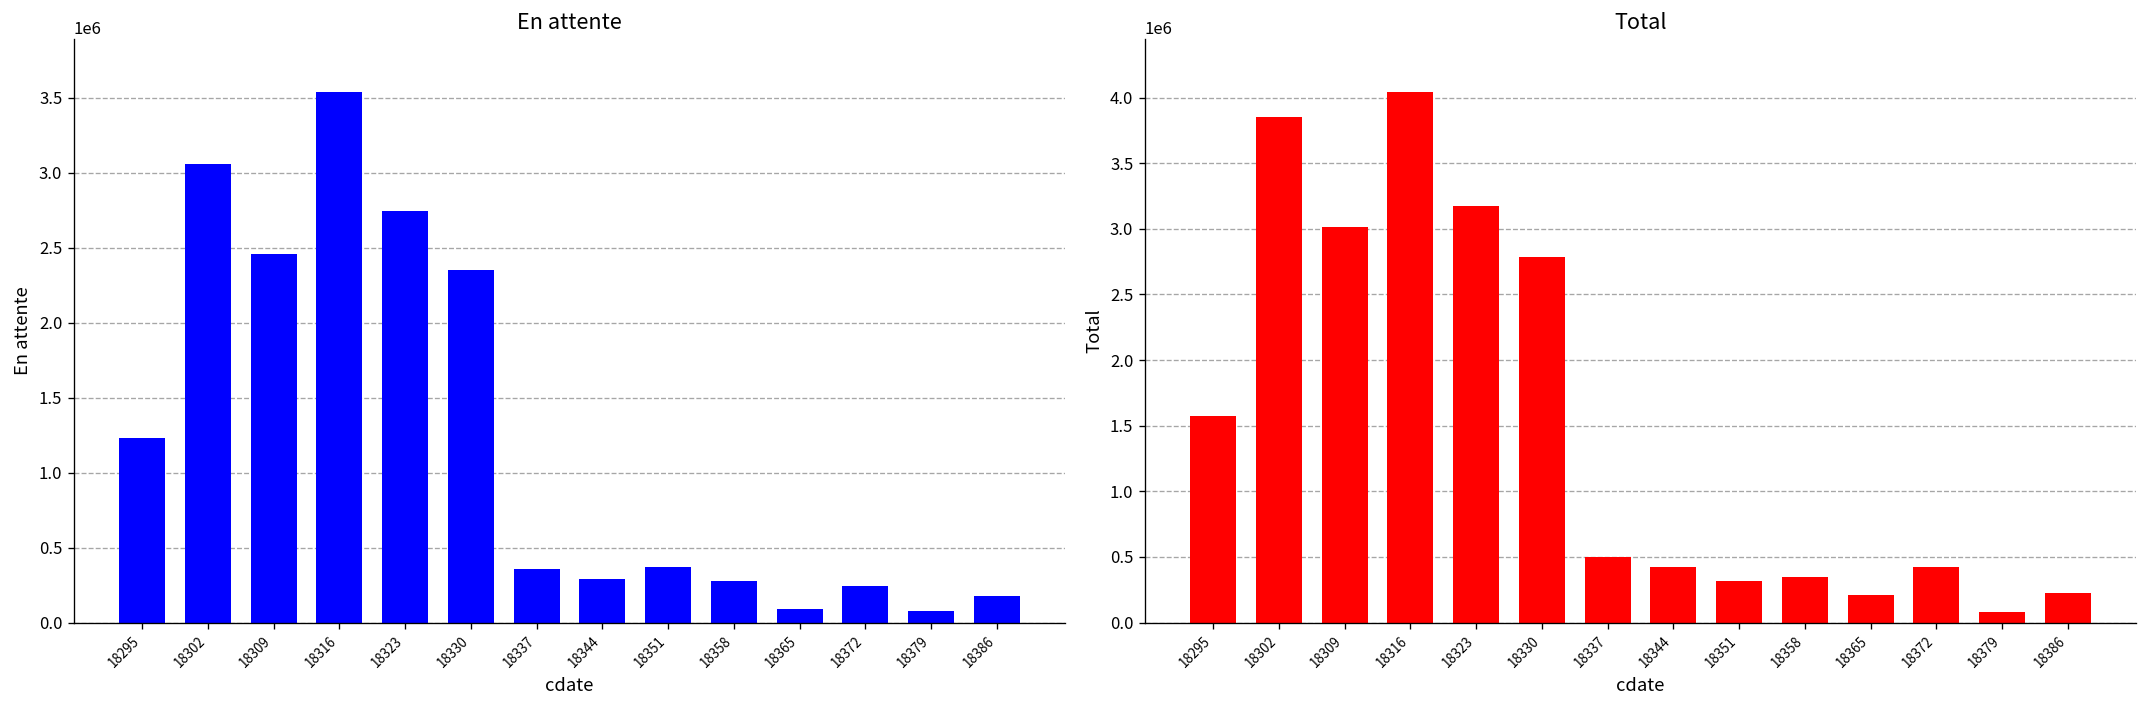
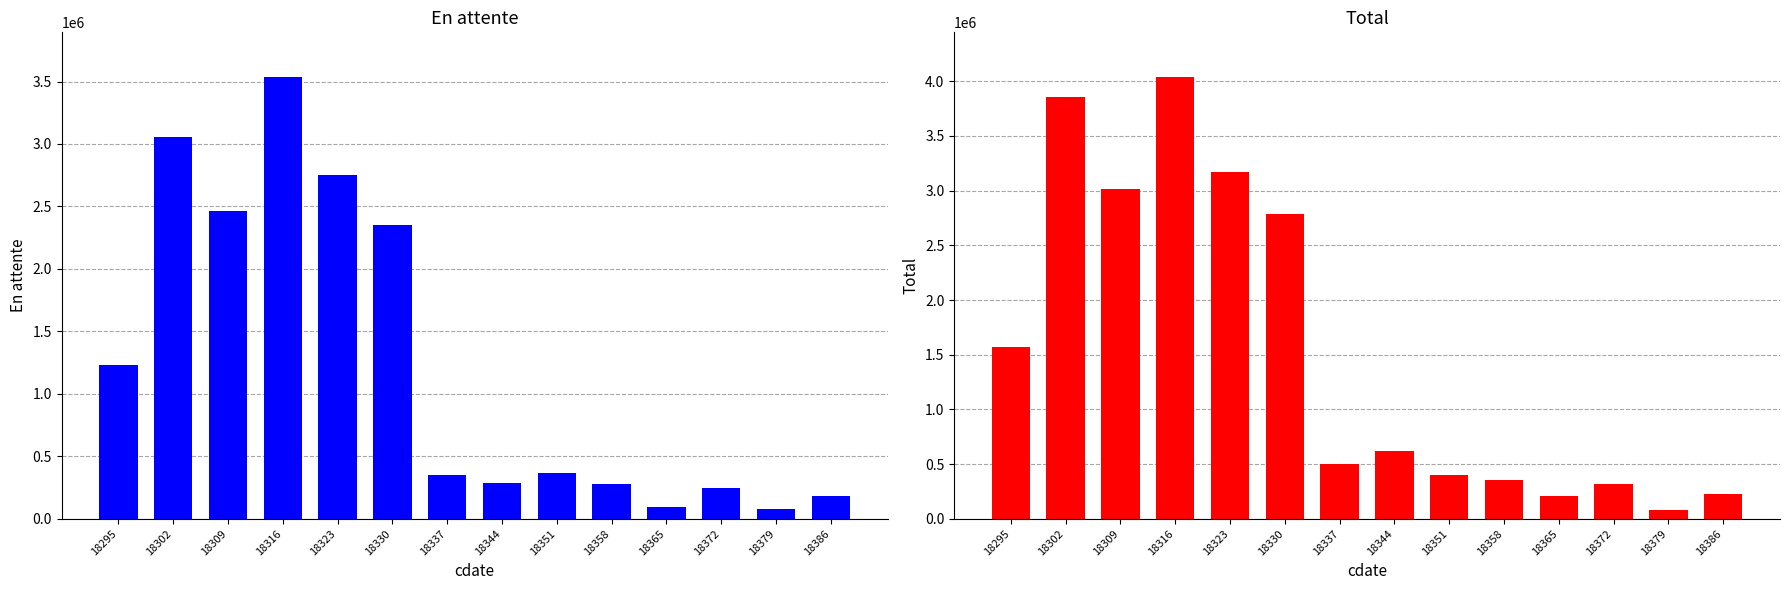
  {
    "En attente": {
      "18295": 1230000,
      "18302": 3060000,
      "18309": 2460000,
      "18316": 3540000,
      "18323": 2750000,
      "18330": 2350000,
      "18337": 350000,
      "18344": 290000,
      "18351": 370000,
      "18358": 280000,
      "18365": 90000,
      "18372": 240000,
      "18379": 80000,
      "18386": 180000
    },
    "Total": {
      "18295": 1570000,
      "18302": 3850000,
      "18309": 3010000,
      "18316": 4040000,
      "18323": 3170000,
      "18330": 2790000,
      "18337": 500000,
-     "18344": 420000,
-     "18351": 320000,
+     "18344": 620000,
+     "18351": 400000,
      "18358": 350000,
      "18365": 210000,
-     "18372": 420000,
+     "18372": 320000,
      "18379": 80000,
      "18386": 220000
    }
  }
